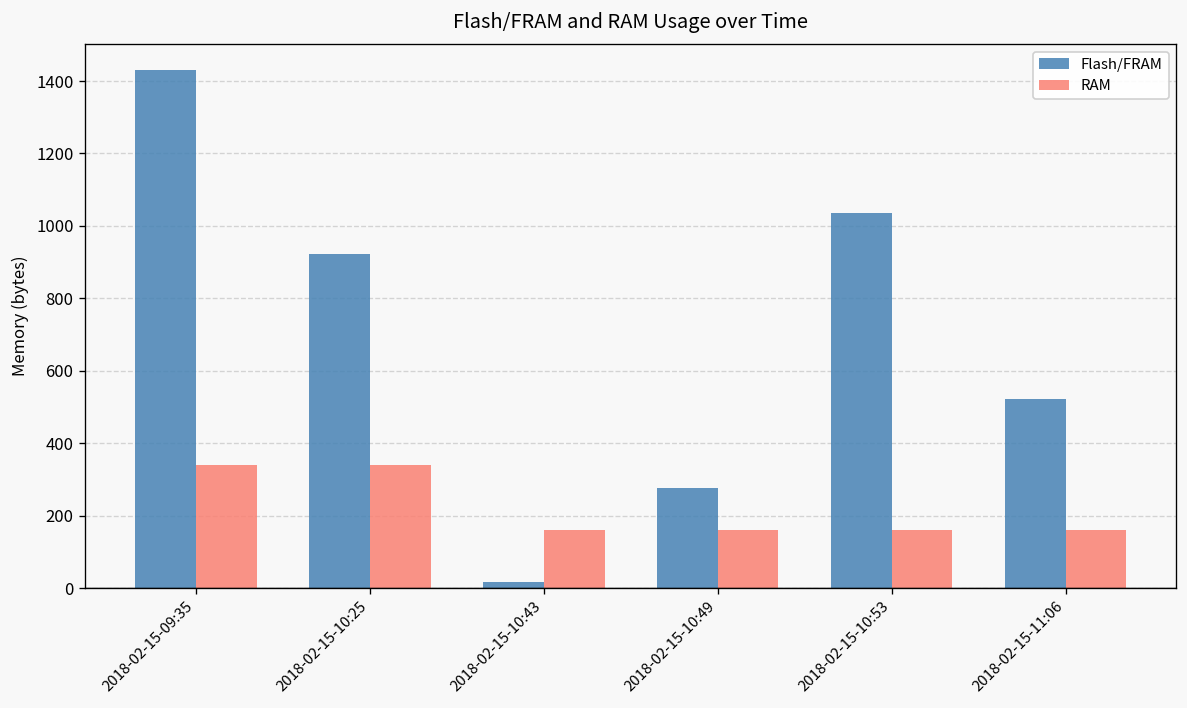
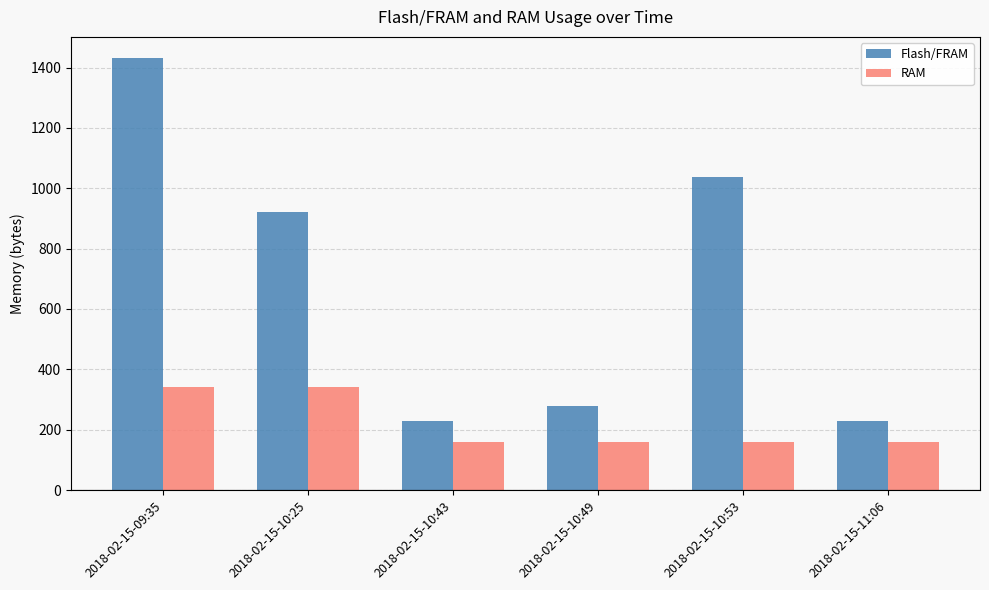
  {
    "Flash/FRAM": {
      "2018-02-15-09:35": 1430,
      "2018-02-15-10:25": 920,
-     "2018-02-15-10:43": 20,
+     "2018-02-15-10:43": 230,
      "2018-02-15-10:49": 280,
      "2018-02-15-10:53": 1040,
-     "2018-02-15-11:06": 520
+     "2018-02-15-11:06": 230
    },
    "RAM": {
      "2018-02-15-09:35": 340,
      "2018-02-15-10:25": 340,
      "2018-02-15-10:43": 160,
      "2018-02-15-10:49": 160,
      "2018-02-15-10:53": 160,
      "2018-02-15-11:06": 160
    }
  }
